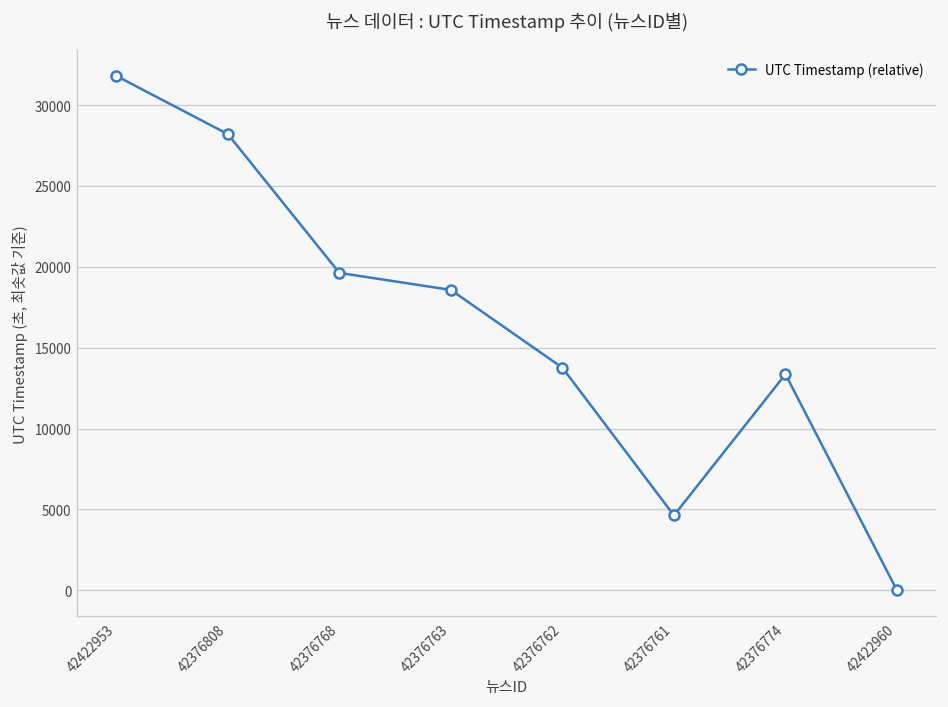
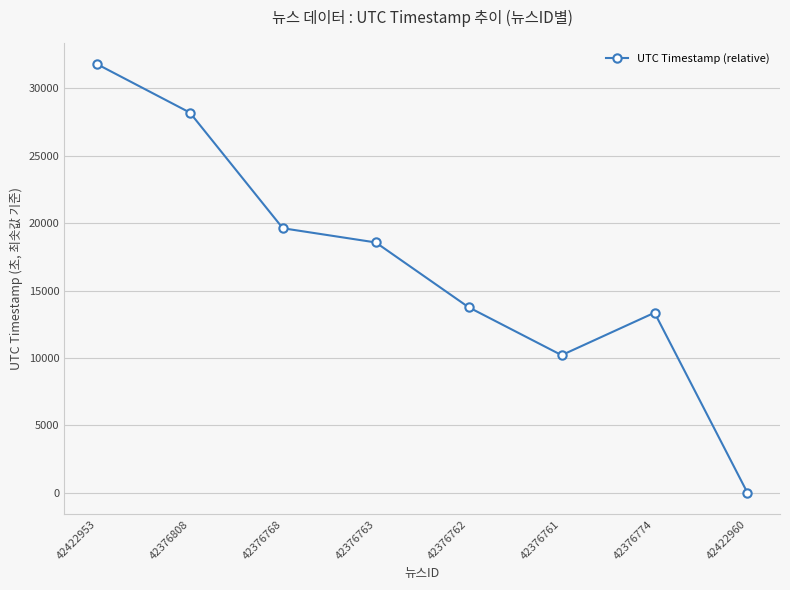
  {
    "42422953": 31800,
    "42376808": 28200,
    "42376768": 19600,
    "42376763": 18600,
    "42376762": 13800,
-   "42376761": 4600,
+   "42376761": 10200,
    "42376774": 13400,
    "42422960": 0
  }
